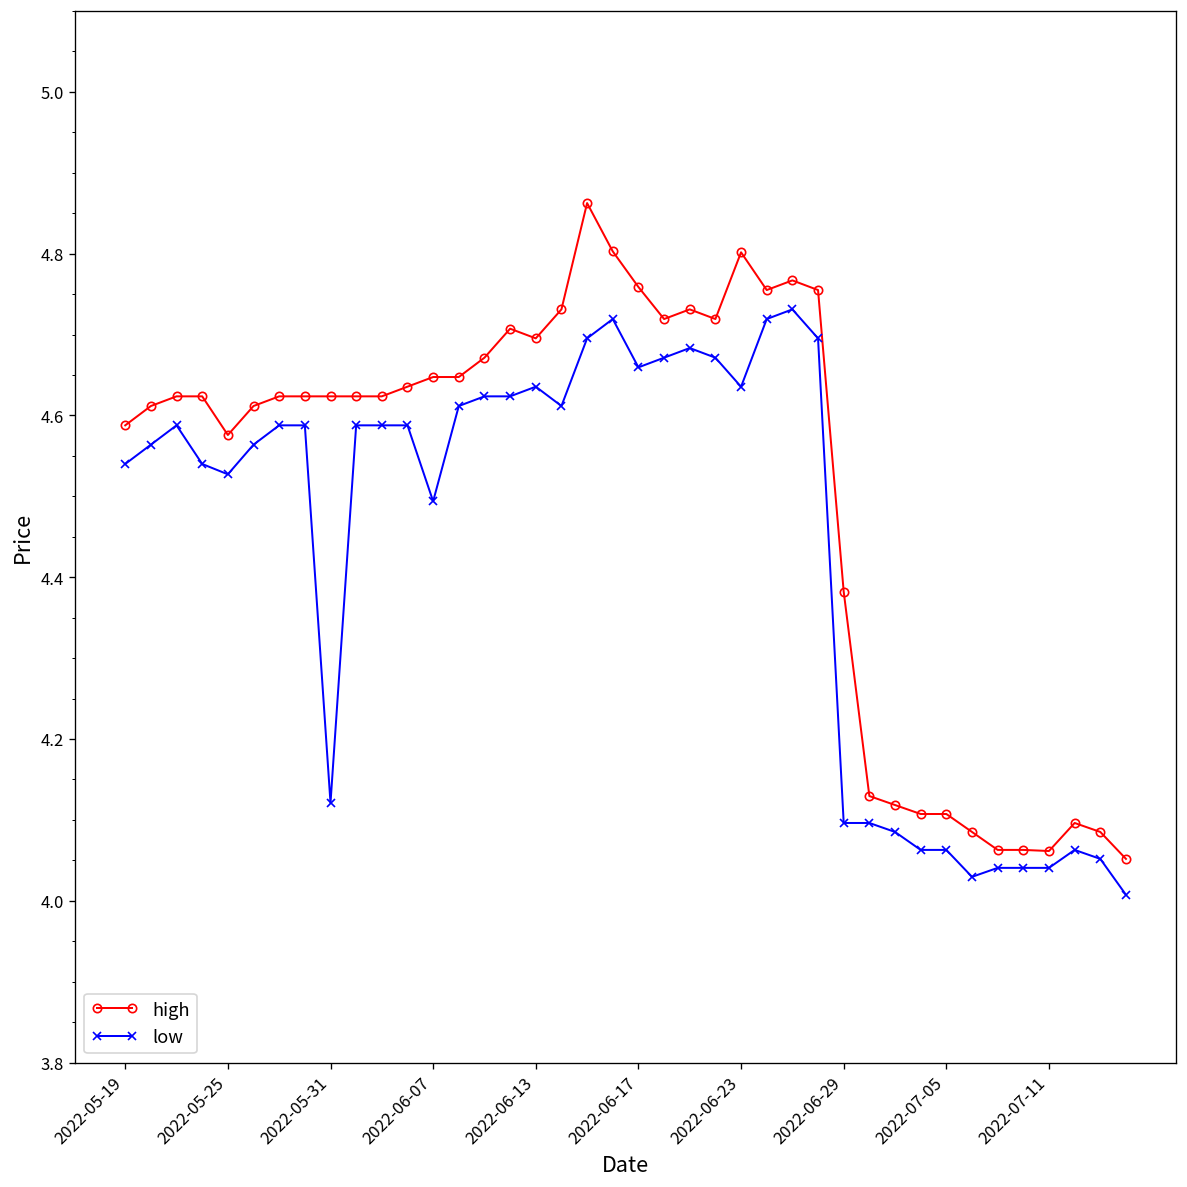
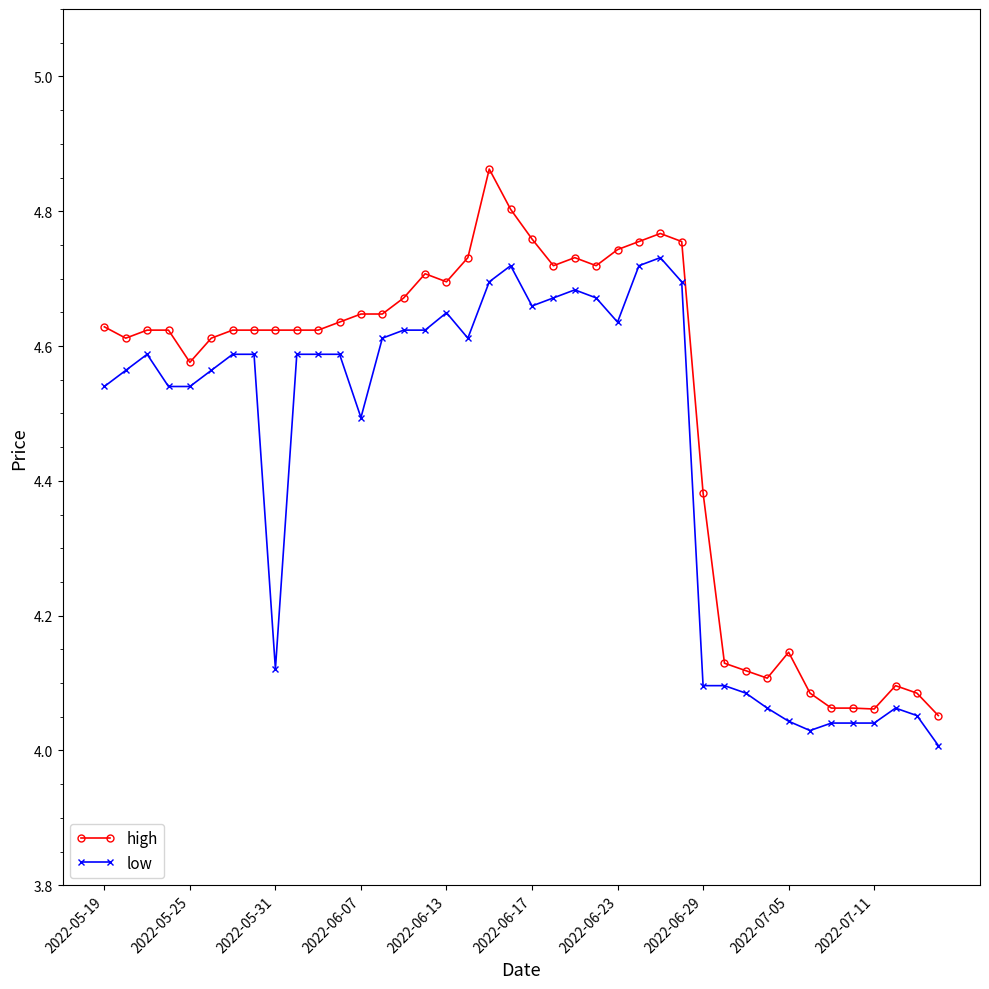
  {
    "high": {
-     "2022-05-19": 4.59,
+     "2022-05-19": 4.63,
      "2022-05-25": 4.58,
      "2022-05-31": 4.62,
      "2022-06-07": 4.65,
      "2022-06-13": 4.70,
      "2022-06-17": 4.76,
-     "2022-06-23": 4.80,
+     "2022-06-23": 4.74,
      "2022-06-29": 4.38,
-     "2022-07-05": 4.11,
+     "2022-07-05": 4.15,
      "2022-07-11": 4.06
    },
    "low": {
      "2022-05-19": 4.54,
-     "2022-05-25": 4.53,
+     "2022-05-25": 4.54,
      "2022-05-31": 4.12,
      "2022-06-07": 4.49,
-     "2022-06-13": 4.64,
+     "2022-06-13": 4.65,
      "2022-06-17": 4.66,
      "2022-06-23": 4.64,
      "2022-06-29": 4.10,
-     "2022-07-05": 4.06,
+     "2022-07-05": 4.04,
      "2022-07-11": 4.04
    }
  }
